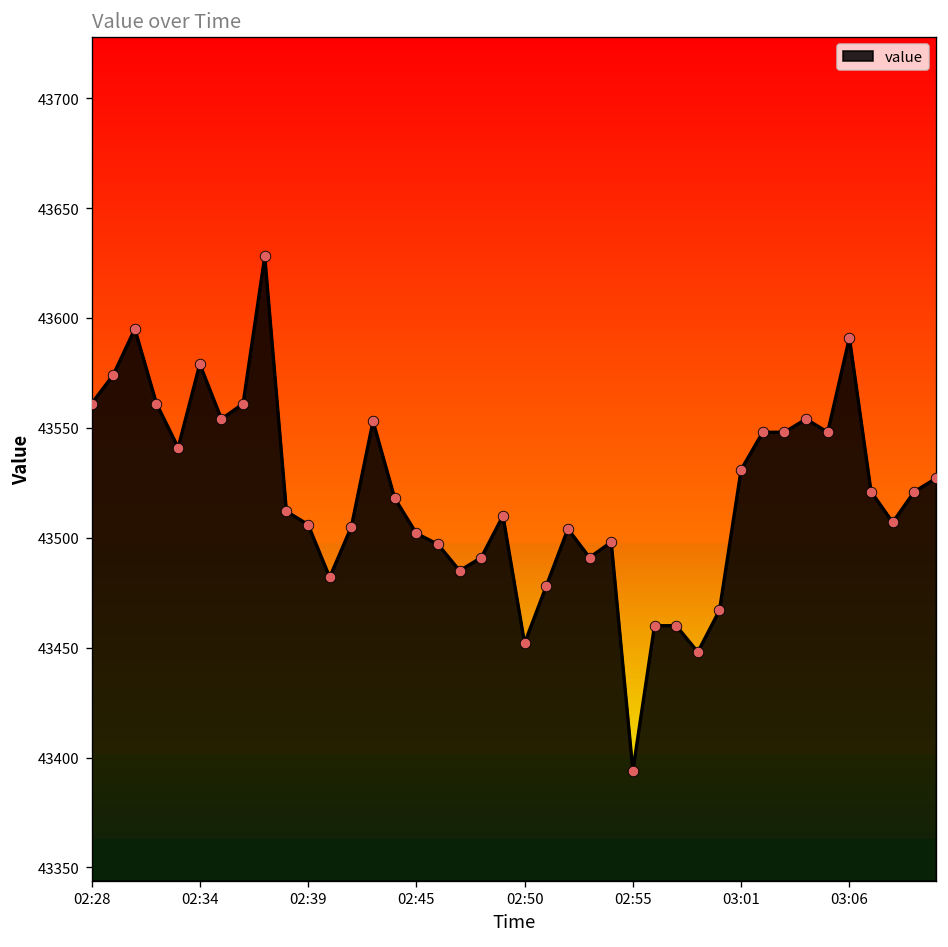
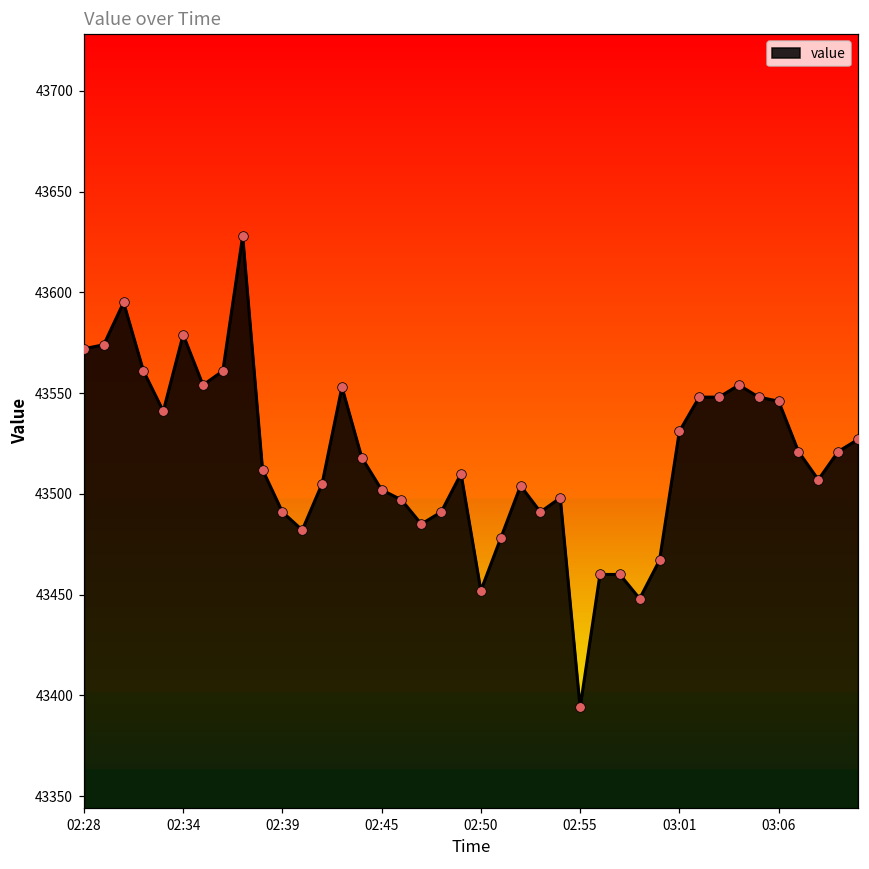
  {
-   "02:28": 43561,
+   "02:28": 43572,
    "02:34": 43579,
-   "02:39": 43506,
+   "02:39": 43491,
    "02:45": 43502,
    "02:50": 43452,
    "02:55": 43394,
    "03:01": 43531,
-   "03:06": 43591
+   "03:06": 43546
  }
